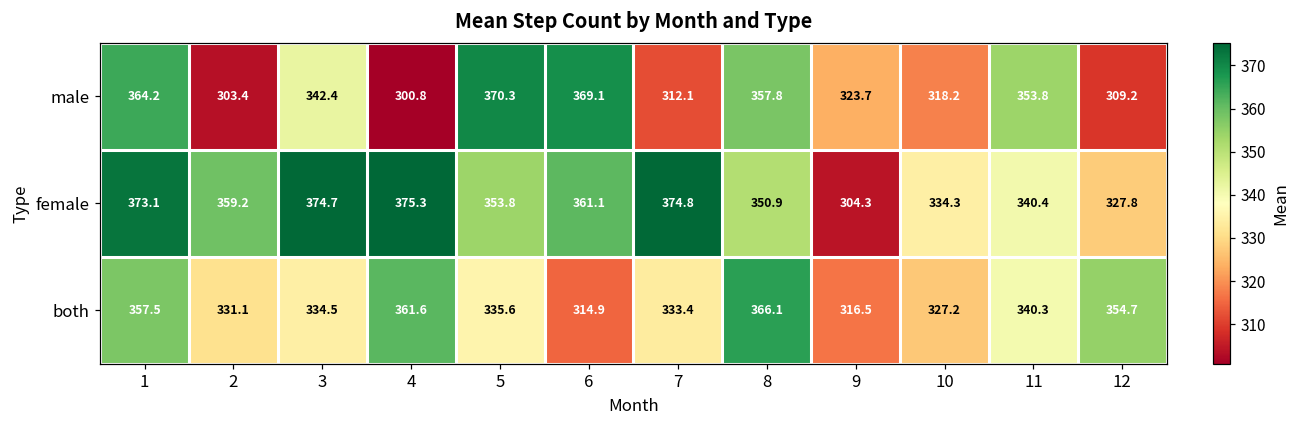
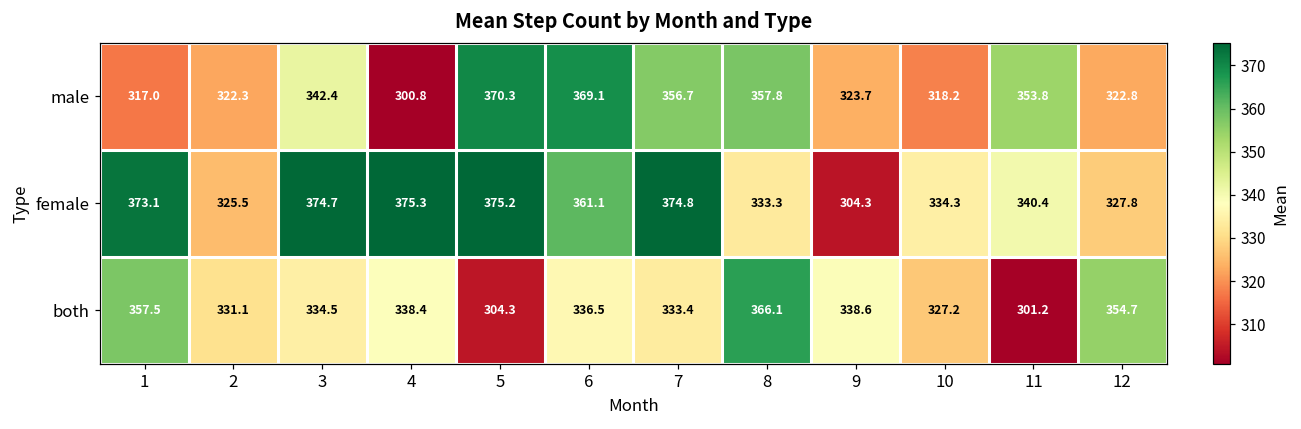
  {
    "male": {
-     "1": 364.2,
-     "2": 303.4,
+     "1": 317.0,
+     "2": 322.3,
      "3": 342.4,
      "4": 300.8,
      "5": 370.3,
      "6": 369.1,
-     "7": 312.1,
+     "7": 356.7,
      "8": 357.8,
      "9": 323.7,
      "10": 318.2,
      "11": 353.8,
-     "12": 309.2
+     "12": 322.8
    },
    "female": {
      "1": 373.1,
-     "2": 359.2,
+     "2": 325.5,
      "3": 374.7,
      "4": 375.3,
-     "5": 353.8,
+     "5": 375.2,
      "6": 361.1,
      "7": 374.8,
-     "8": 350.9,
+     "8": 333.3,
      "9": 304.3,
      "10": 334.3,
      "11": 340.4,
      "12": 327.8
    },
    "both": {
      "1": 357.5,
      "2": 331.1,
      "3": 334.5,
-     "4": 361.6,
-     "5": 335.6,
-     "6": 314.9,
+     "4": 338.4,
+     "5": 304.3,
+     "6": 336.5,
      "7": 333.4,
      "8": 366.1,
-     "9": 316.5,
+     "9": 338.6,
      "10": 327.2,
-     "11": 340.3,
+     "11": 301.2,
      "12": 354.7
    }
  }
